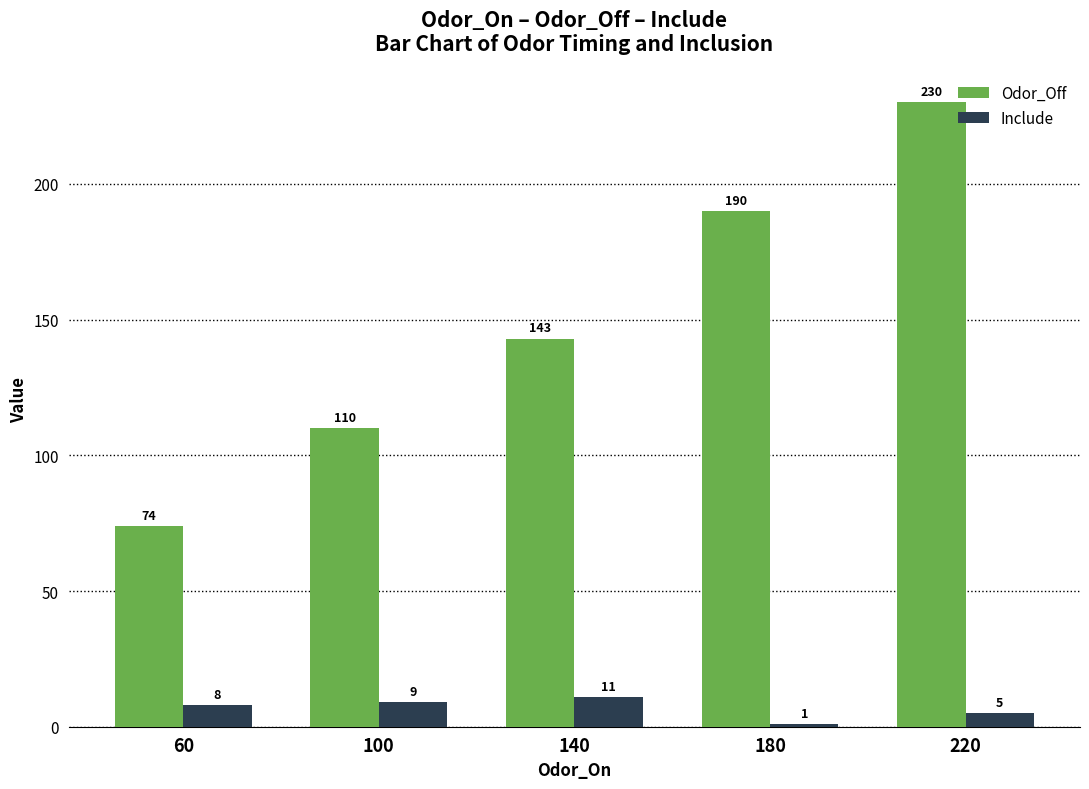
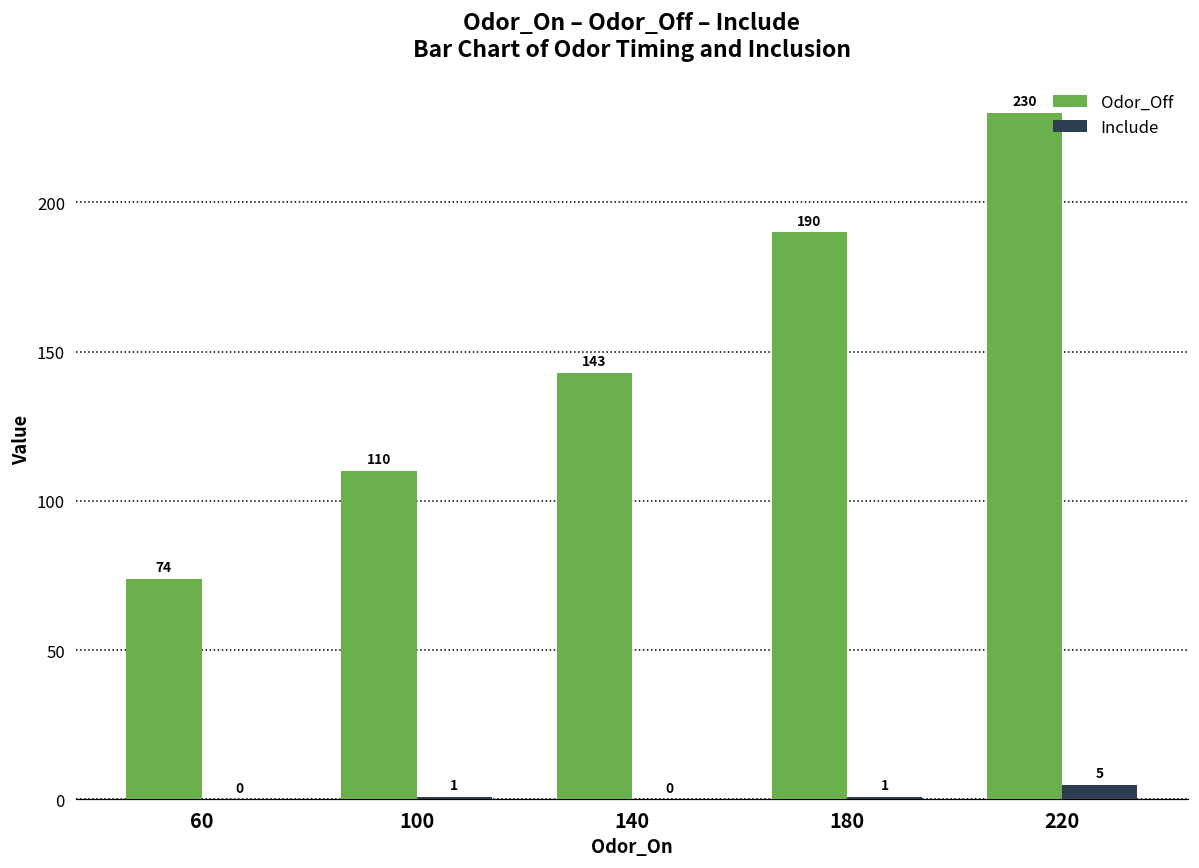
  {
    "Odor_Off": {
      "60": 74,
      "100": 110,
      "140": 143,
      "180": 190,
      "220": 230
    },
    "Include": {
-     "60": 8,
-     "100": 9,
-     "140": 11,
+     "60": 0,
+     "100": 1,
+     "140": 0,
      "180": 1,
      "220": 5
    }
  }
